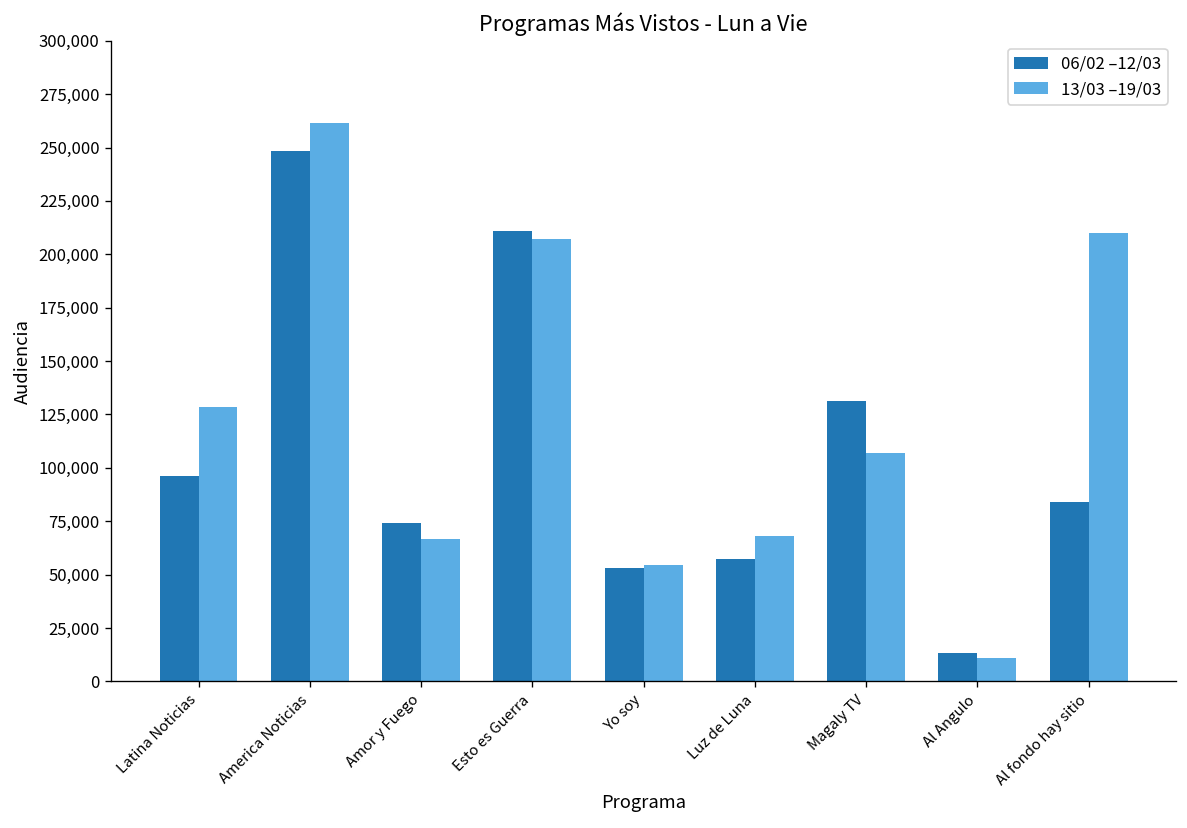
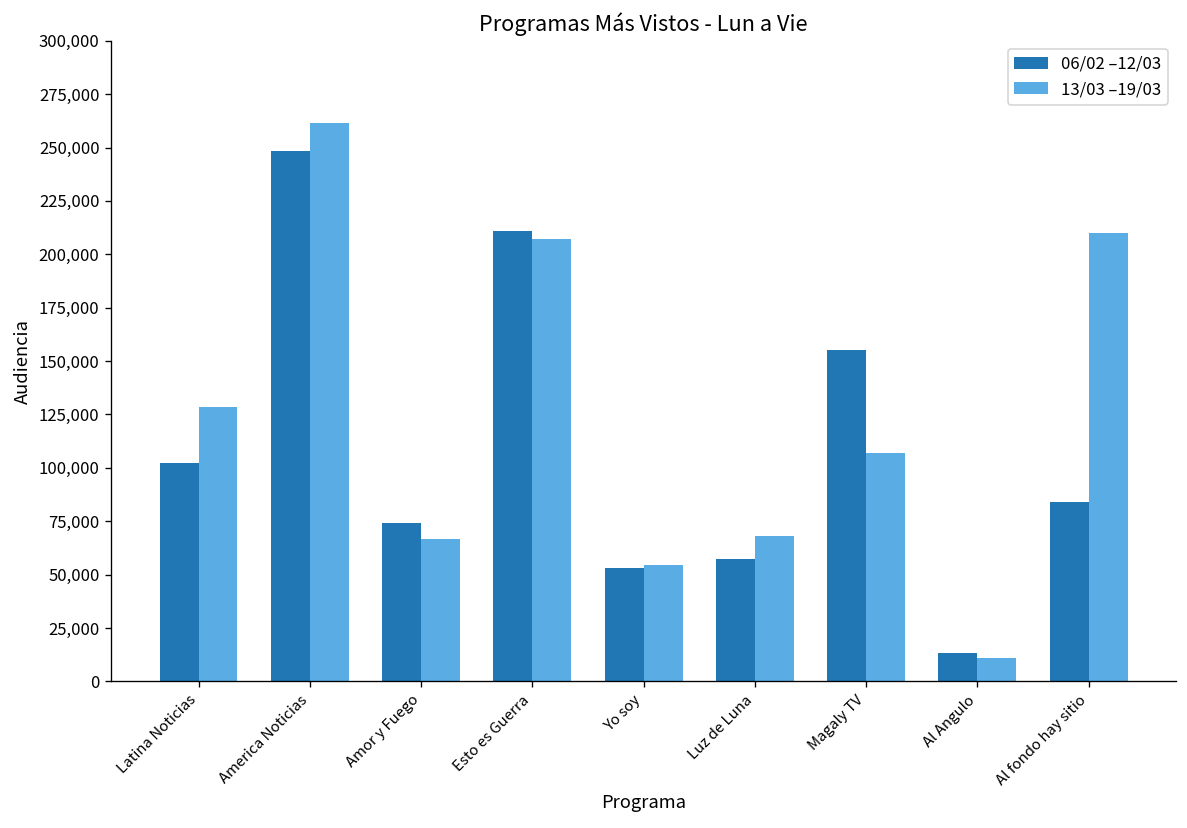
  {
    "06/02 –12/03": {
-     "Latina Noticias": "96,000",
+     "Latina Noticias": "102,000",
      "America Noticias": "248,000",
      "Amor y Fuego": "74,000",
      "Esto es Guerra": "211,000",
      "Yo soy": "53,000",
      "Luz de Luna": "57,000",
-     "Magaly TV": "131,000",
+     "Magaly TV": "155,000",
      "Al Angulo": "13,000",
      "Al fondo hay sitio": "84,000"
    },
    "13/03 –19/03": {
      "Latina Noticias": "129,000",
      "America Noticias": "262,000",
      "Amor y Fuego": "67,000",
      "Esto es Guerra": "207,000",
      "Yo soy": "55,000",
      "Luz de Luna": "68,000",
      "Magaly TV": "107,000",
      "Al Angulo": "11,000",
      "Al fondo hay sitio": "210,000"
    }
  }
